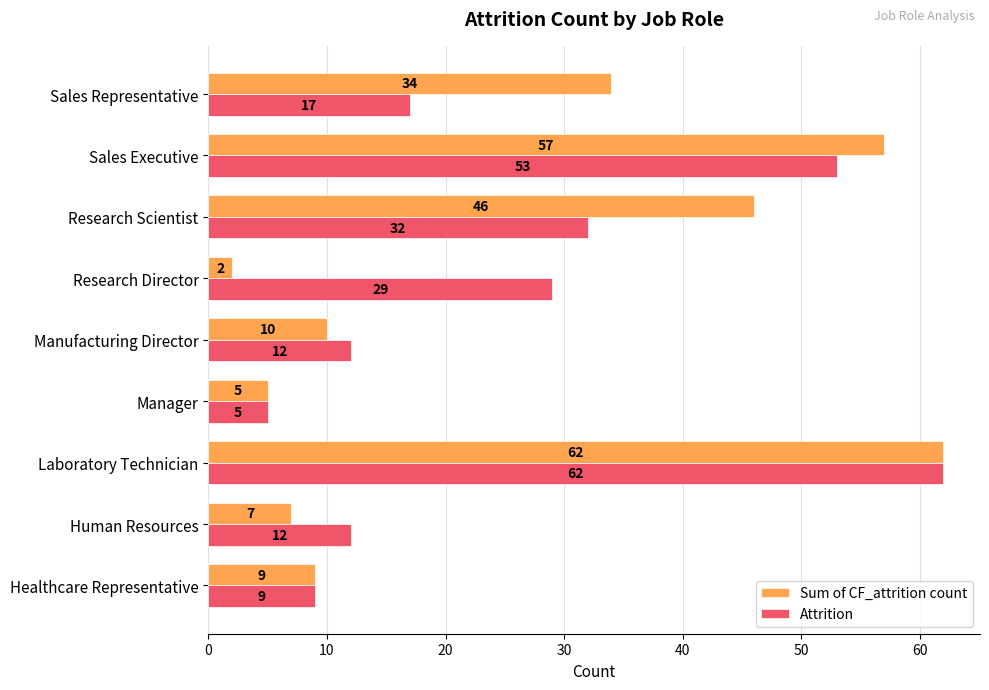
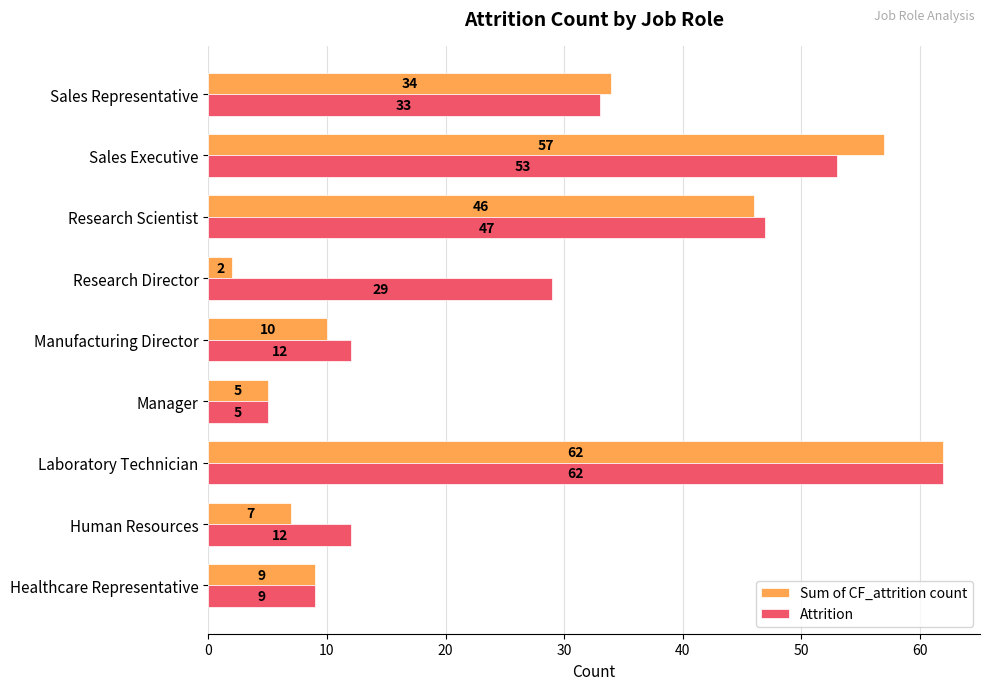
  {
    "Sum of CF_attrition count": {
      "Sales Representative": 34,
      "Sales Executive": 57,
      "Research Scientist": 46,
      "Research Director": 2,
      "Manufacturing Director": 10,
      "Manager": 5,
      "Laboratory Technician": 62,
      "Human Resources": 7,
      "Healthcare Representative": 9
    },
    "Attrition": {
-     "Sales Representative": 17,
+     "Sales Representative": 33,
      "Sales Executive": 53,
-     "Research Scientist": 32,
+     "Research Scientist": 47,
      "Research Director": 29,
      "Manufacturing Director": 12,
      "Manager": 5,
      "Laboratory Technician": 62,
      "Human Resources": 12,
      "Healthcare Representative": 9
    }
  }
